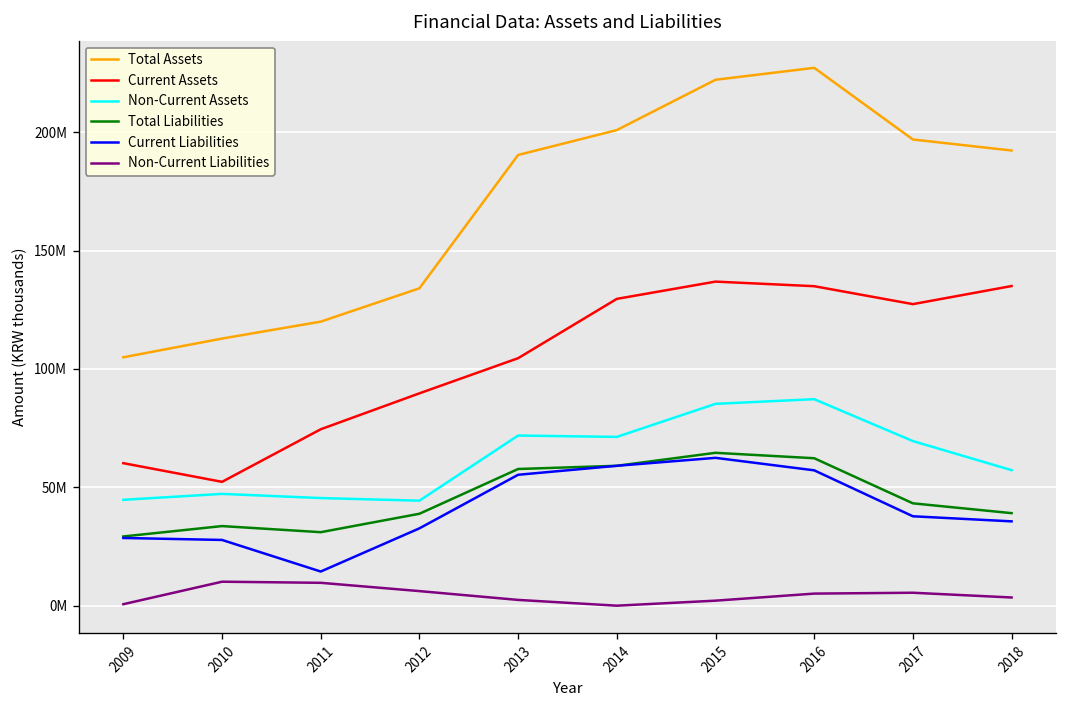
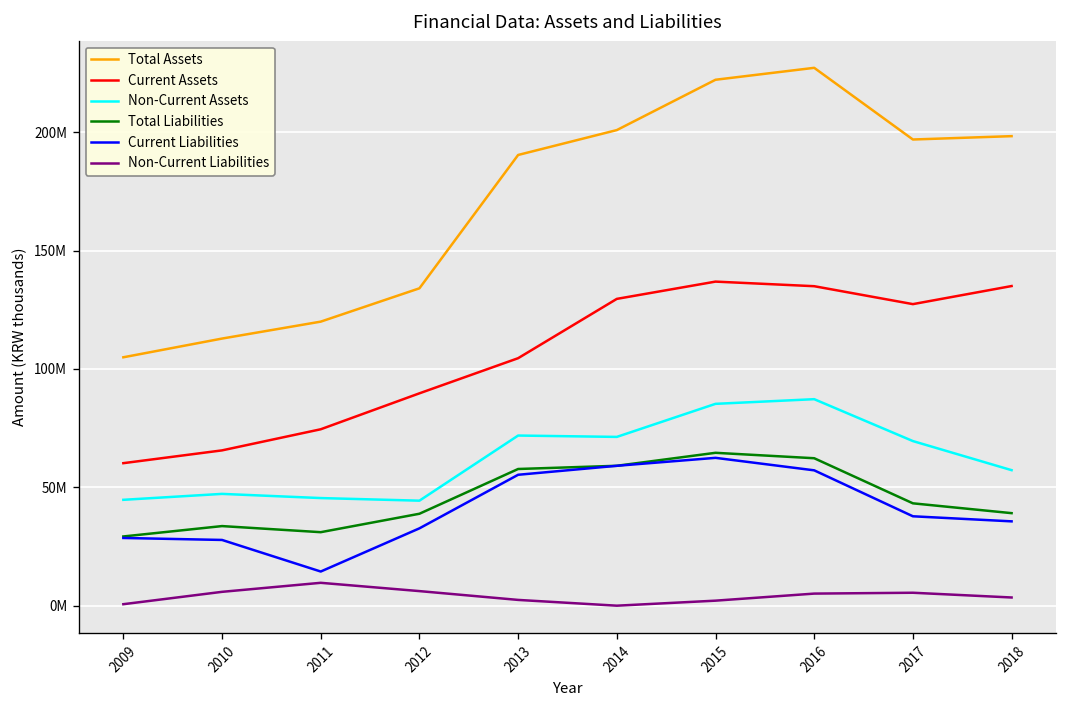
  {
    "Total Assets": {
      "2009": 105000000,
      "2010": 113000000,
      "2011": 120000000,
      "2012": 134000000,
      "2013": 190000000,
      "2014": 201000000,
      "2015": 222000000,
      "2016": 227000000,
      "2017": 197000000,
-     "2018": 192000000
+     "2018": 198000000
    },
    "Current Assets": {
      "2009": 60000000,
-     "2010": 52000000,
+     "2010": 66000000,
      "2011": 75000000,
      "2012": 90000000,
      "2013": 105000000,
      "2014": 130000000,
      "2015": 137000000,
      "2016": 135000000,
      "2017": 127000000,
      "2018": 135000000
    },
    "Non-Current Assets": {
      "2009": 45000000,
      "2010": 47000000,
      "2011": 45000000,
      "2012": 44000000,
      "2013": 72000000,
      "2014": 71000000,
      "2015": 85000000,
      "2016": 87000000,
      "2017": 70000000,
      "2018": 57000000
    },
    "Total Liabilities": {
      "2010": 34000000,
      "2011": 31000000,
      "2012": 39000000,
      "2013": 58000000,
      "2015": 65000000,
      "2016": 62000000,
      "2017": 43000000,
      "2018": 39000000
    },
    "Current Liabilities": {
      "2010": 28000000,
      "2011": 14000000,
      "2012": 33000000,
      "2013": 55000000,
      "2015": 62000000,
      "2016": 57000000,
      "2017": 38000000,
      "2018": 36000000
    },
    "Non-Current Liabilities": {
      "2009": 1000000,
-     "2010": 10000000,
+     "2010": 6000000,
      "2011": 10000000,
      "2012": 6000000,
      "2013": 2000000,
      "2014": 0,
      "2015": 2000000,
      "2016": 5000000,
      "2017": 5000000,
      "2018": 3000000
    }
  }
